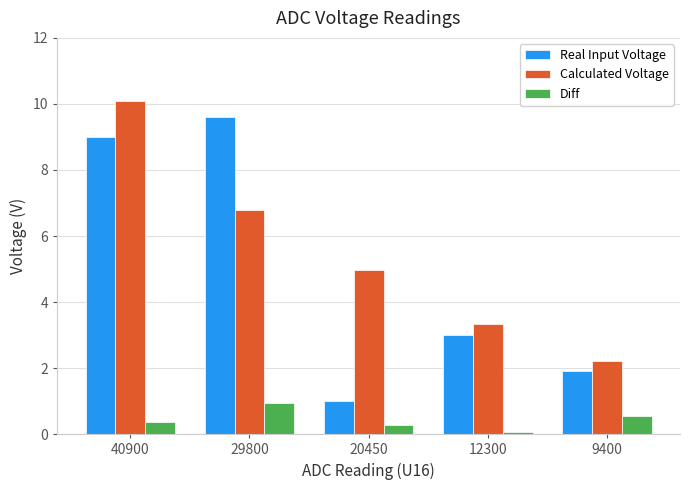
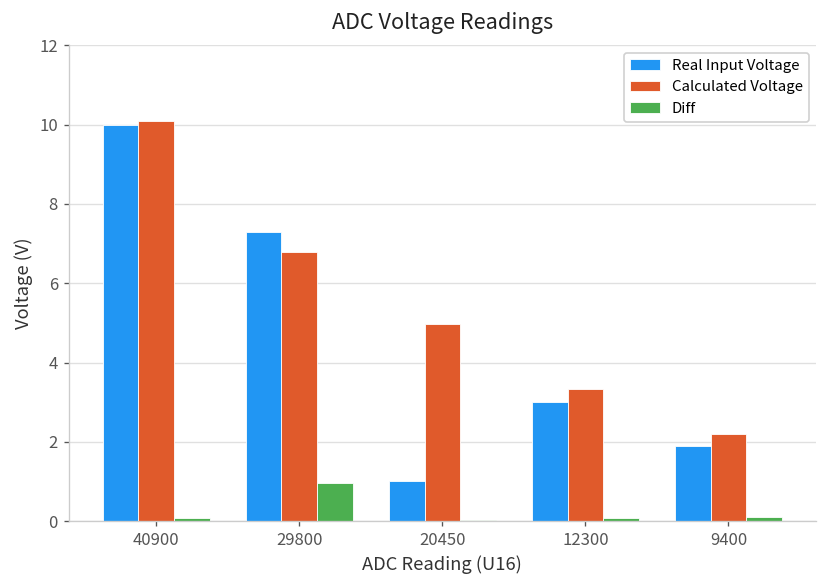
  {
    "Real Input Voltage": {
-     "40900": 9,
-     "29800": 9.6,
+     "40900": 10,
+     "29800": 7.3,
      "20450": 1.0,
      "12300": 3.0,
      "9400": 1.9
    },
    "Calculated Voltage": {
      "40900": 10.1,
      "29800": 6.8,
      "20450": 5.0,
      "12300": 3.3,
      "9400": 2.2
    },
    "Diff": {
-     "40900": 0.4,
+     "40900": 0.1,
      "29800": 1.0,
-     "20450": 0.3,
-     "9400": 0.6
+     "20450": 0.0,
+     "9400": 0.1
    }
  }
